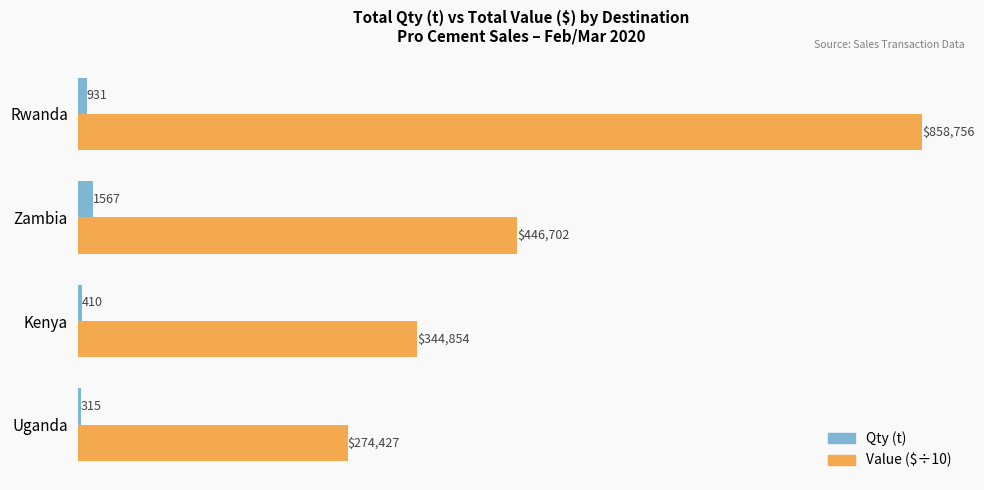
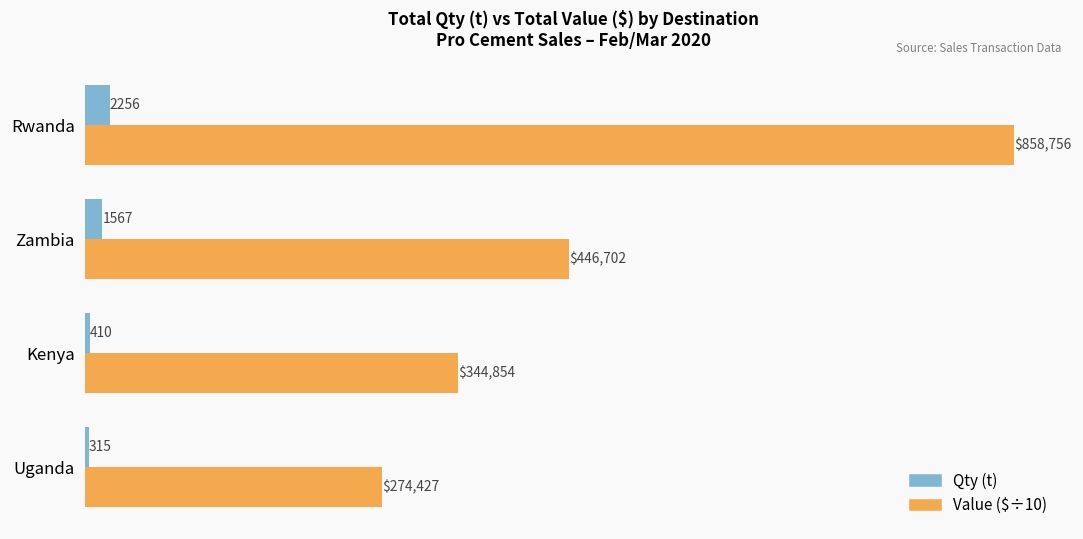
  {
    "Qty (t)": {
-     "Rwanda": 931,
+     "Rwanda": 2256,
      "Zambia": 1567,
      "Kenya": 410,
      "Uganda": 315
    }
  }
